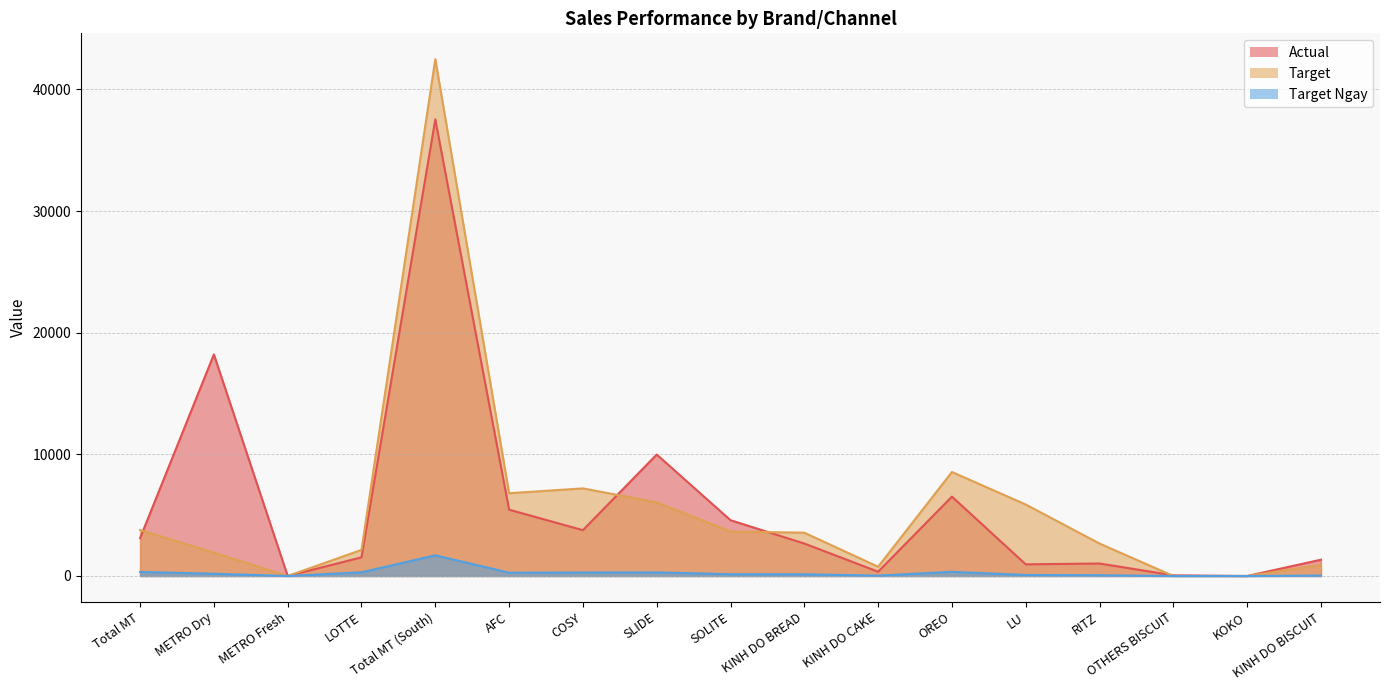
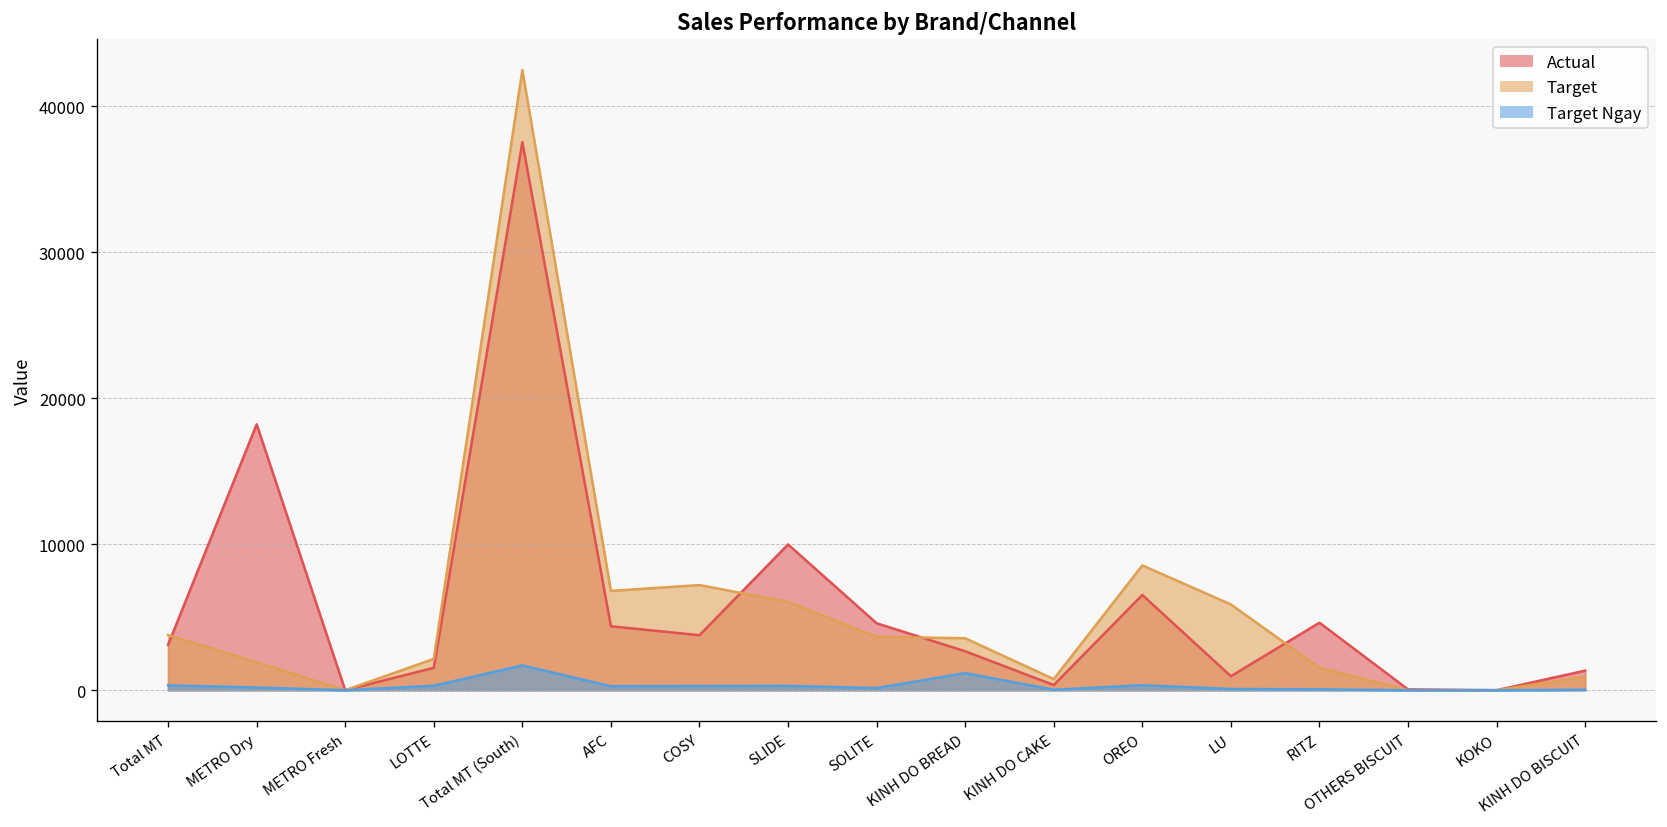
  {
    "Actual": {
      "Total MT": 3100,
      "METRO Dry": 18200,
      "LOTTE": 1500,
      "Total MT (South)": 37500,
-     "AFC": 5500,
+     "AFC": 4400,
      "COSY": 3800,
      "SLIDE": 10000,
      "SOLITE": 4600,
      "KINH DO BREAD": 2700,
      "KINH DO CAKE": 400,
      "OREO": 6500,
      "LU": 1000,
-     "RITZ": 1000,
+     "RITZ": 4600,
      "KINH DO BISCUIT": 1300
    },
    "Target": {
      "Total MT": 3800,
      "METRO Dry": 1900,
      "LOTTE": 2100,
      "Total MT (South)": 42500,
      "AFC": 6800,
      "COSY": 7200,
      "SLIDE": 6100,
      "SOLITE": 3700,
      "KINH DO BREAD": 3600,
      "KINH DO CAKE": 800,
      "OREO": 8500,
      "LU": 5900,
-     "RITZ": 2700,
+     "RITZ": 1500,
      "KINH DO BISCUIT": 900
    },
    "Target Ngay": {
      "Total MT": 300,
      "METRO Dry": 200,
      "LOTTE": 300,
      "Total MT (South)": 1700,
      "AFC": 300,
      "COSY": 300,
      "SLIDE": 300,
      "SOLITE": 100,
-     "KINH DO BREAD": 100,
+     "KINH DO BREAD": 1200,
      "KINH DO CAKE": 0,
      "OREO": 300,
      "LU": 100,
      "RITZ": 100,
      "KINH DO BISCUIT": 0
    }
  }
